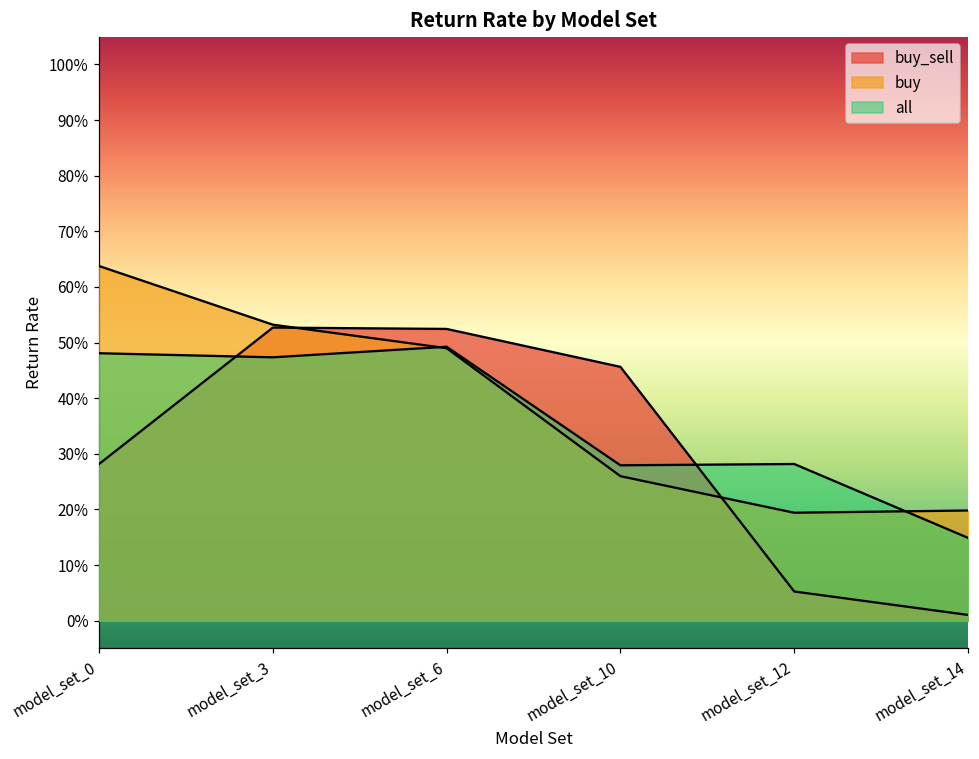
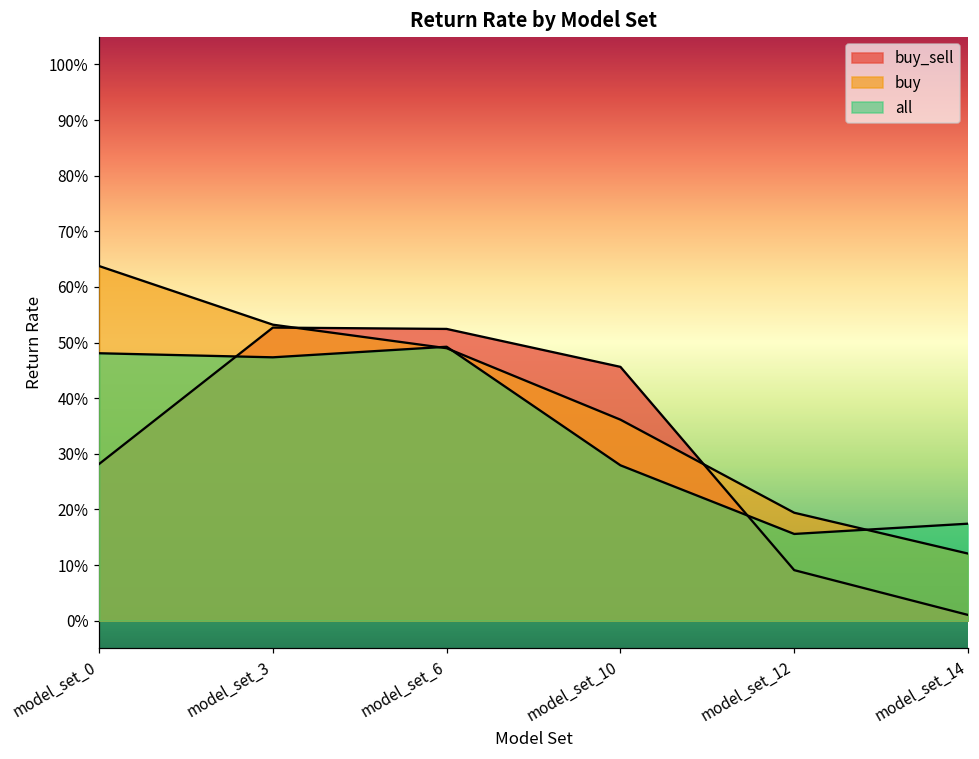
  {
    "buy_sell": {
      "model_set_0": "28%",
      "model_set_3": "53%",
      "model_set_6": "52%",
      "model_set_10": "46%",
-     "model_set_12": "5%",
+     "model_set_12": "9%",
      "model_set_14": "1%"
    },
    "buy": {
      "model_set_0": "64%",
      "model_set_3": "53%",
-     "model_set_10": "26%",
+     "model_set_10": "36%",
      "model_set_12": "19%",
-     "model_set_14": "20%"
+     "model_set_14": "12%"
    },
    "all": {
      "model_set_0": "48%",
      "model_set_3": "47%",
      "model_set_10": "28%",
-     "model_set_12": "28%",
-     "model_set_14": "15%"
+     "model_set_12": "16%",
+     "model_set_14": "17%"
    }
  }
